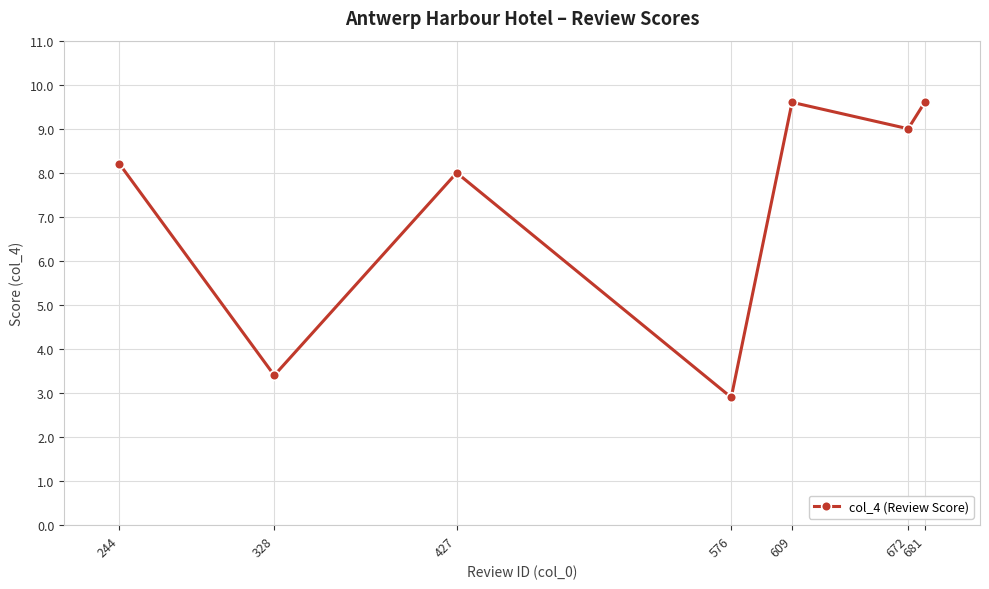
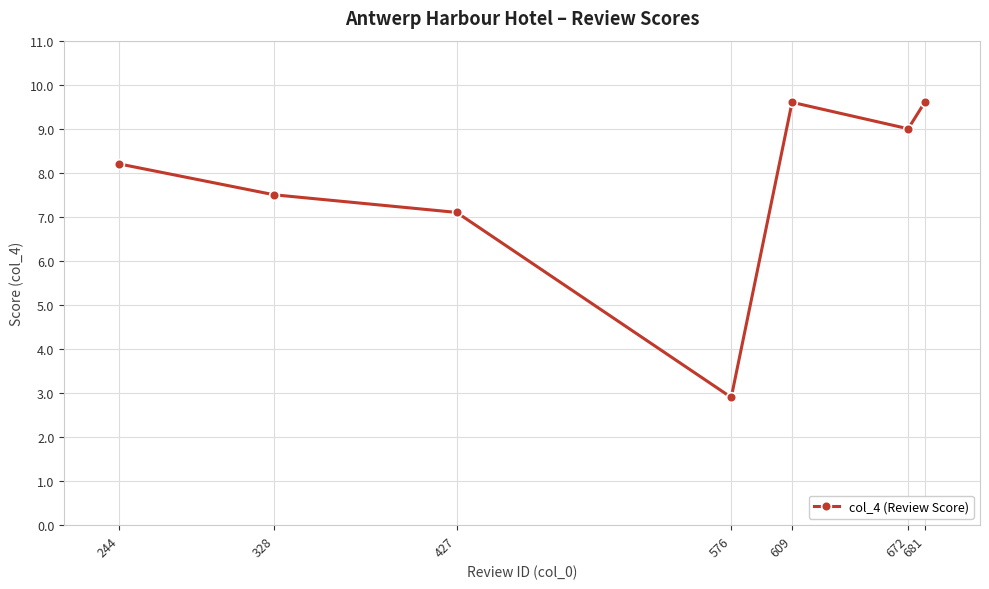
  {
    "244": 8.2,
-   "328": 3.4,
-   "427": 8.0,
+   "328": 7.5,
+   "427": 7.1,
    "576": 2.9,
    "609": 9.6,
    "672": 9.0,
    "681": 9.6
  }
